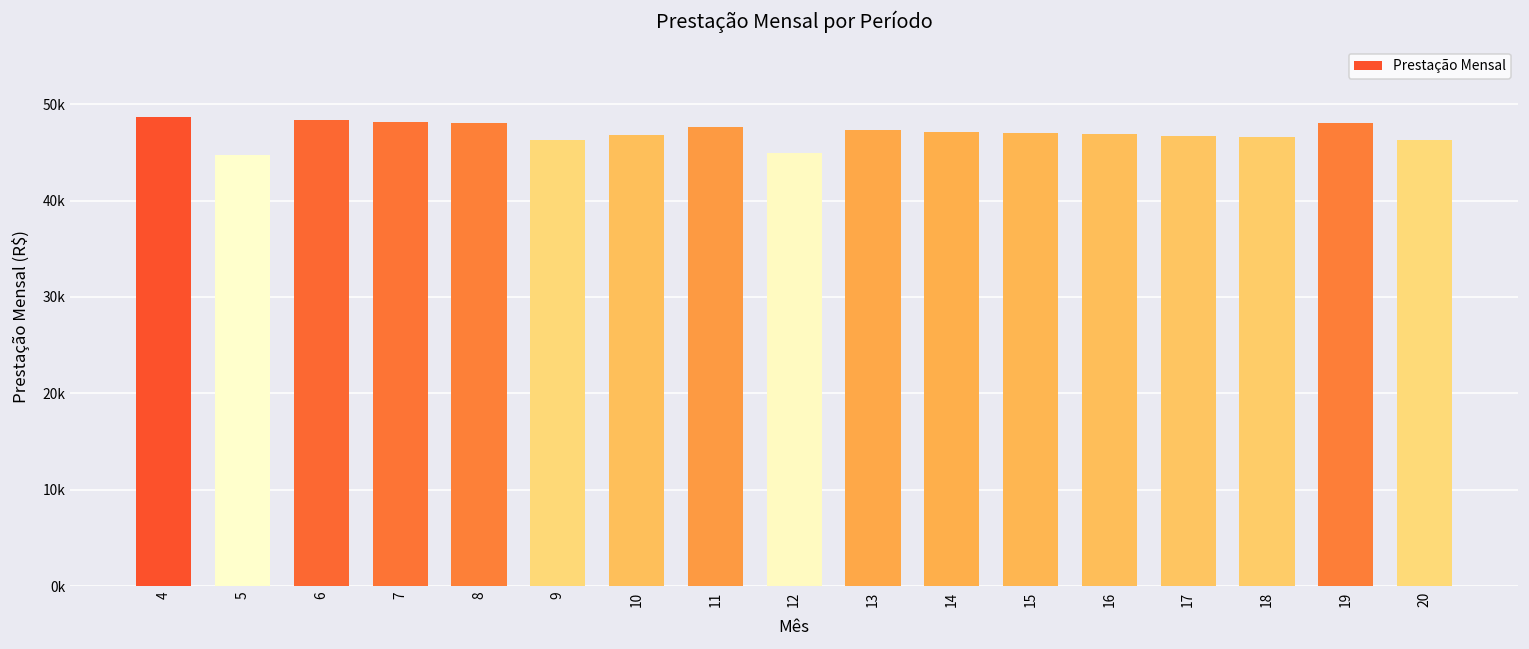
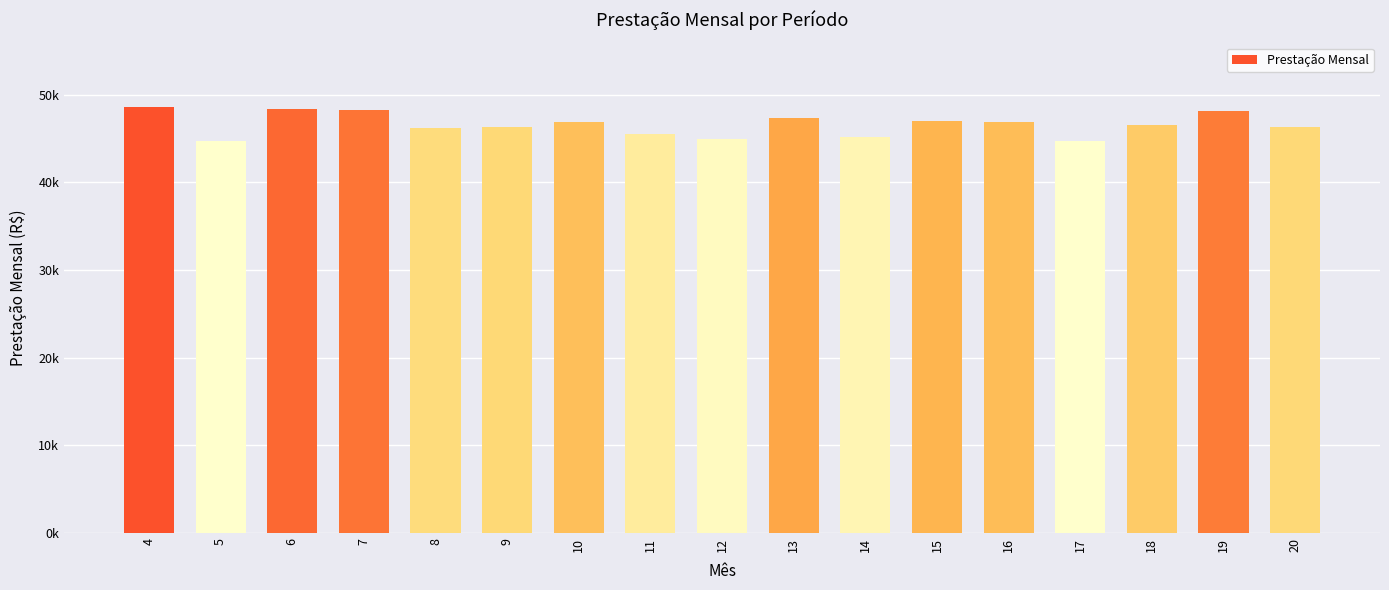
  {
    "4": 49000,
    "5": 45000,
    "6": 48000,
    "7": 48000,
-   "8": 48000,
+   "8": 46000,
    "9": 46000,
    "10": 47000,
-   "11": 48000,
+   "11": 46000,
    "12": 45000,
    "13": 47000,
-   "14": 47000,
+   "14": 45000,
    "15": 47000,
    "16": 47000,
-   "17": 47000,
+   "17": 45000,
    "18": 47000,
    "19": 48000,
    "20": 46000
  }
